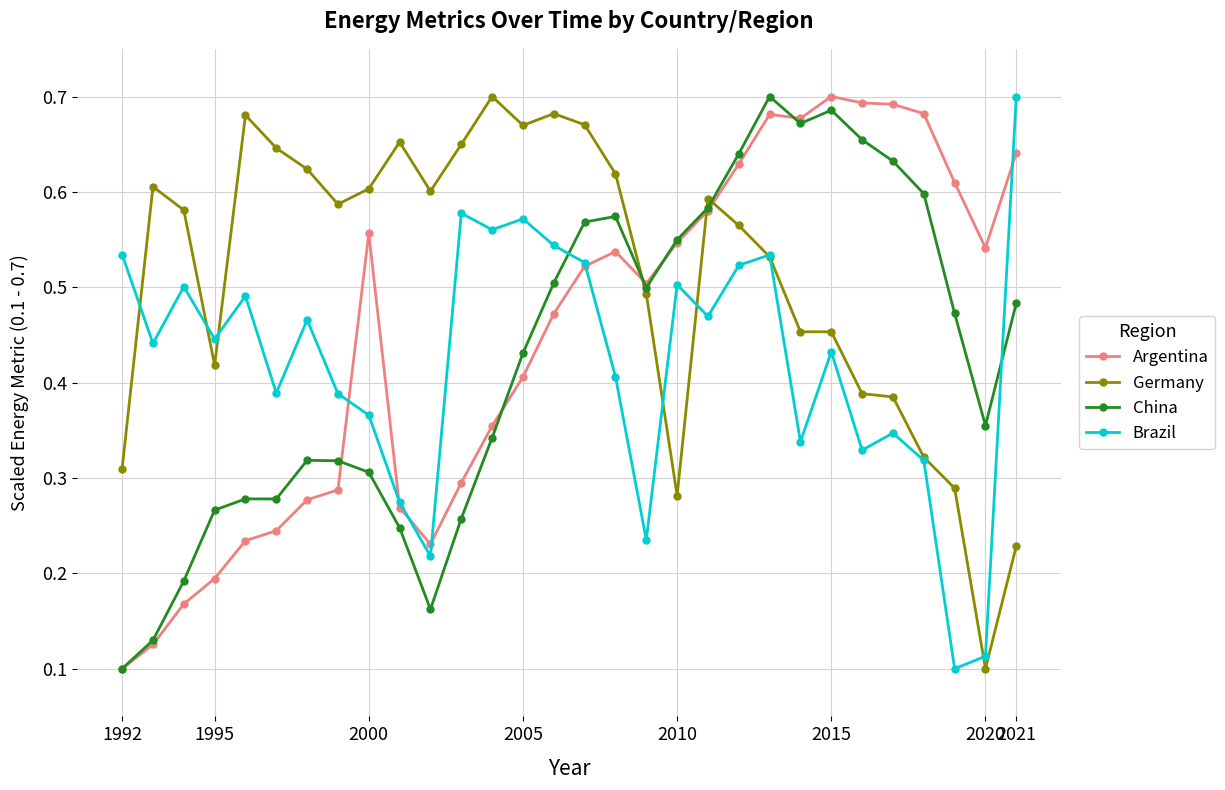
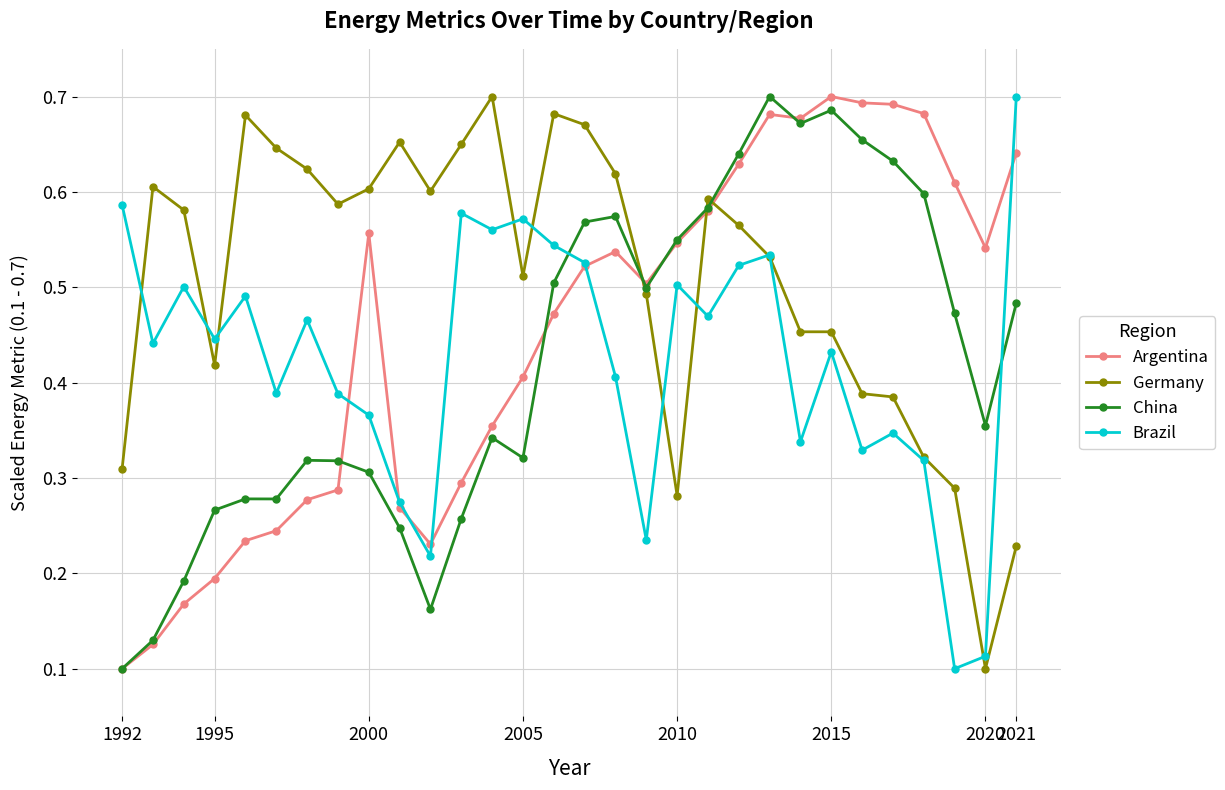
  {
    "Argentina": {
      "1995": 0.19,
      "2000": 0.56,
      "2005": 0.41,
      "2010": 0.55,
      "2015": 0.70
    },
    "Germany": {
      "1992": 0.31,
      "1995": 0.42,
      "2000": 0.60,
-     "2005": 0.67,
+     "2005": 0.51,
      "2010": 0.28,
      "2015": 0.45
    },
    "China": {
      "1995": 0.27,
      "2000": 0.31,
-     "2005": 0.43,
+     "2005": 0.32,
      "2010": 0.55,
      "2015": 0.69
    },
    "Brazil": {
-     "1992": 0.53,
+     "1992": 0.59,
      "1995": 0.45,
      "2000": 0.37,
      "2005": 0.57,
      "2010": 0.50,
      "2015": 0.43
    }
  }
